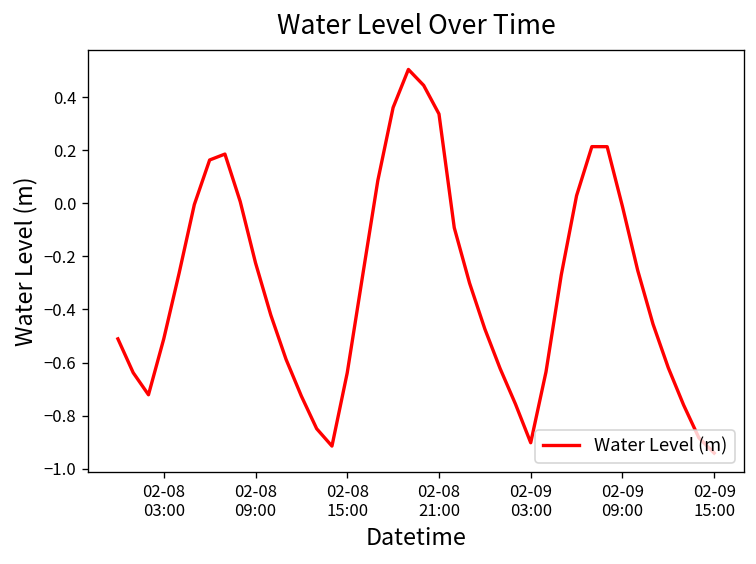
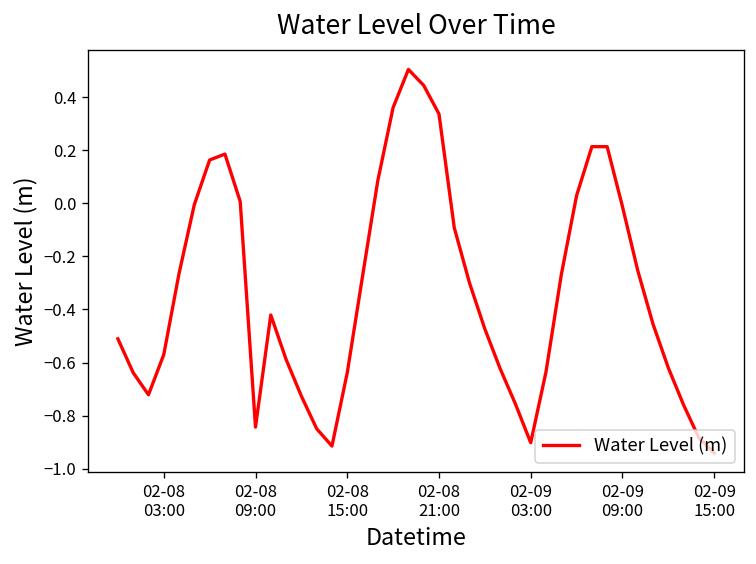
  {
-   "02-08 03:00": -0.51,
-   "02-08 09:00": -0.22,
+   "02-08 03:00": -0.57,
+   "02-08 09:00": -0.84,
    "02-08 15:00": -0.64,
    "02-08 21:00": 0.34,
    "02-09 03:00": -0.90,
    "02-09 09:00": -0.01
  }
